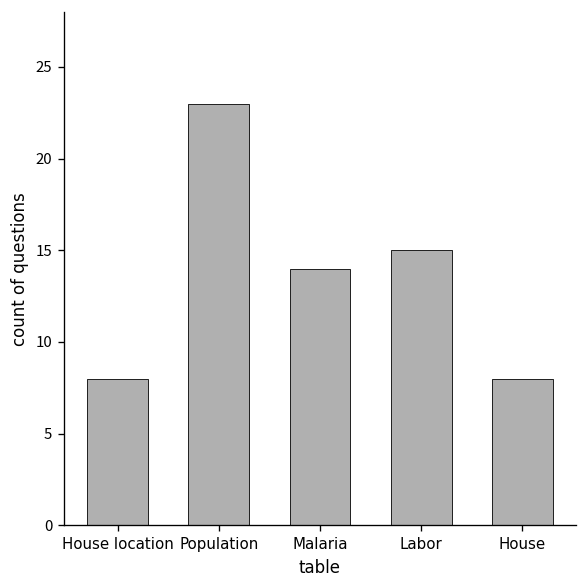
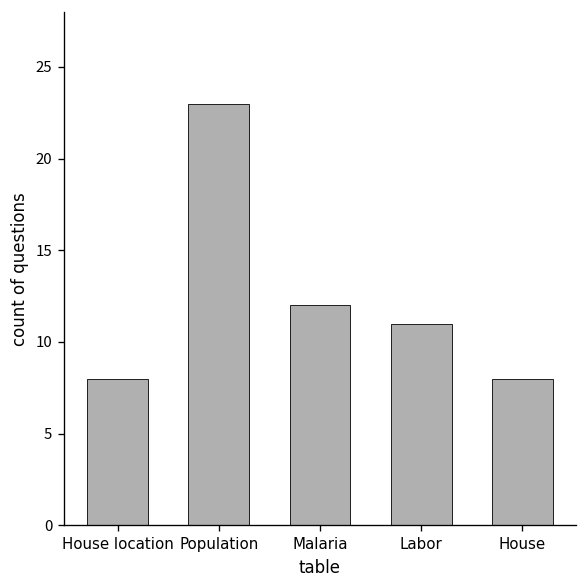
  {
    "House location": 8,
    "Population": 23,
-   "Malaria": 14,
-   "Labor": 15,
+   "Malaria": 12,
+   "Labor": 11,
    "House": 8
  }
